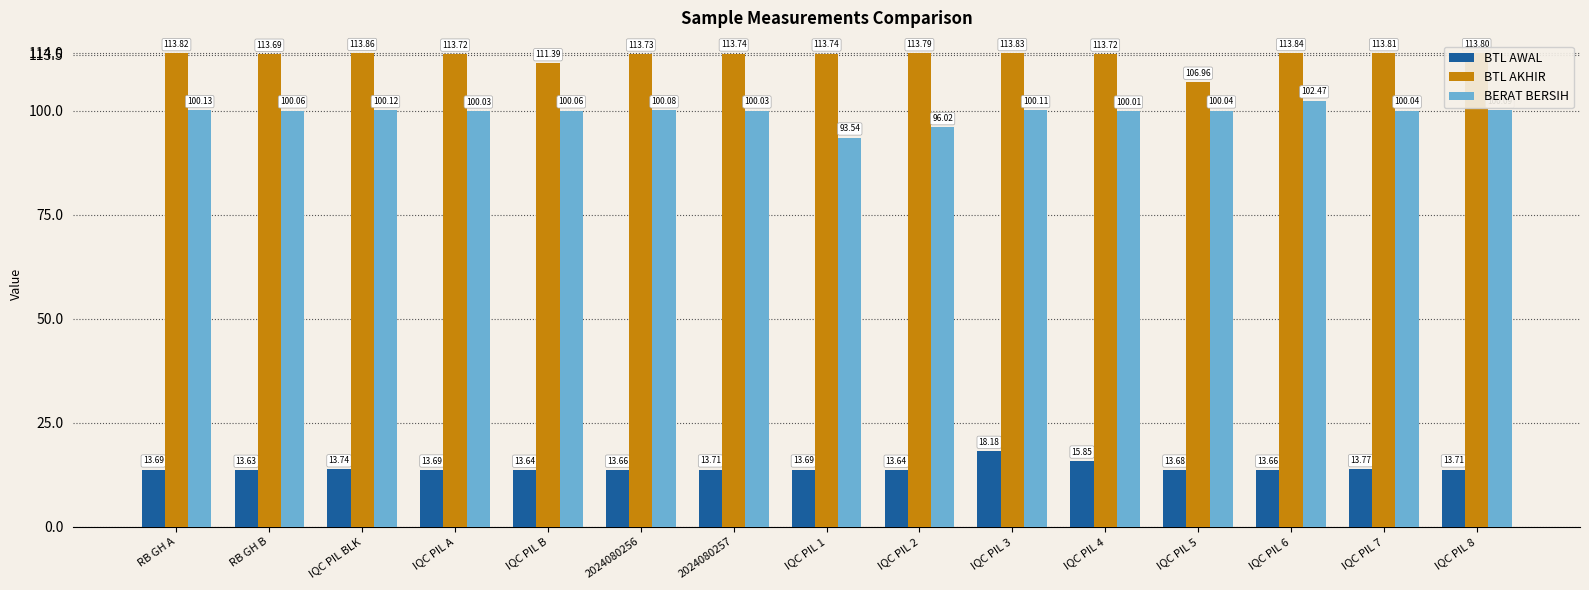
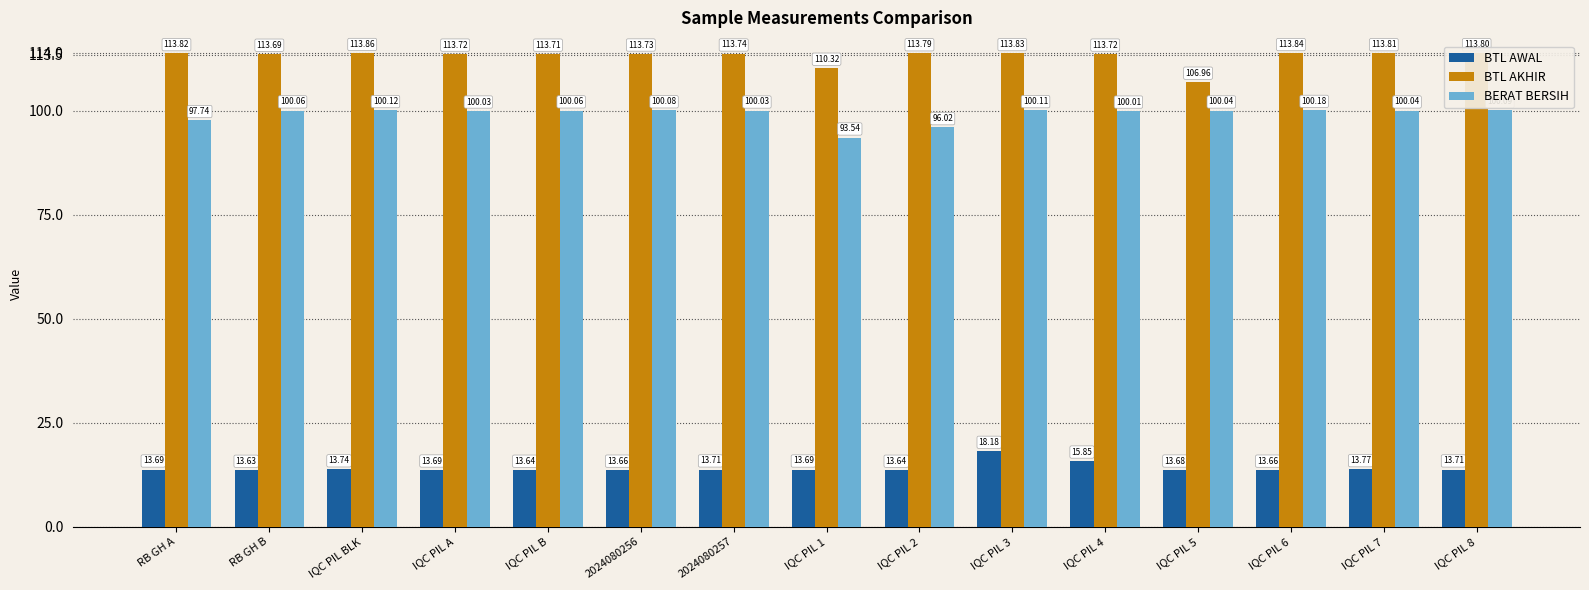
  {
    "BTL AKHIR": {
-     "IQC PIL B": 111.39,
-     "IQC PIL 1": 113.74
+     "IQC PIL B": 113.71,
+     "IQC PIL 1": 110.32
    },
    "BERAT BERSIH": {
-     "RB GH A": 100.13,
-     "IQC PIL 6": 102.47
+     "RB GH A": 97.74,
+     "IQC PIL 6": 100.18
    }
  }
